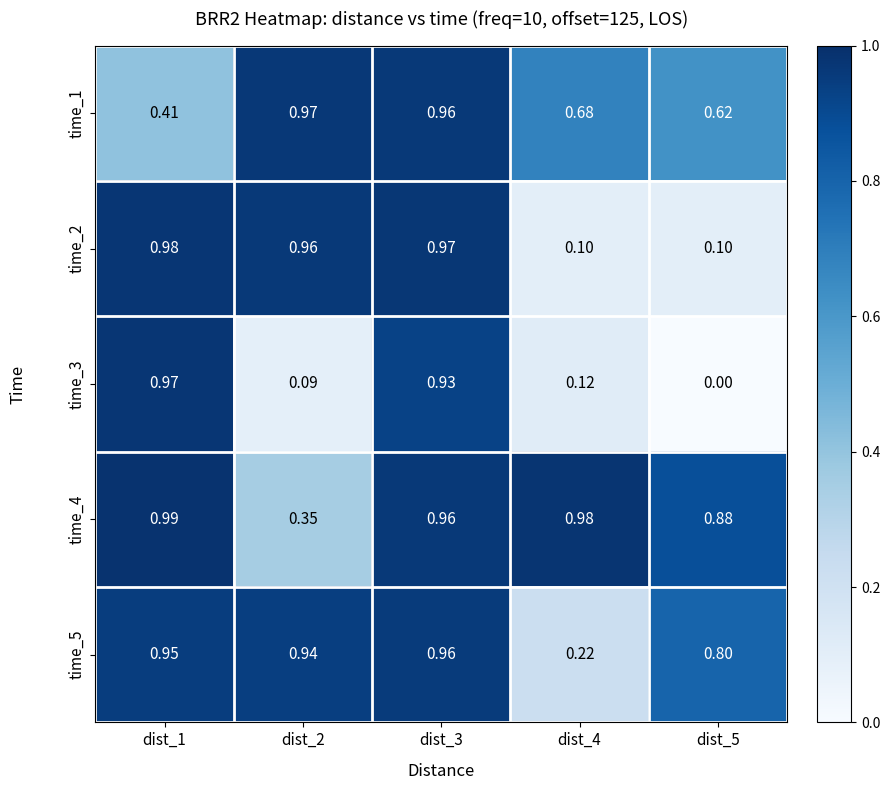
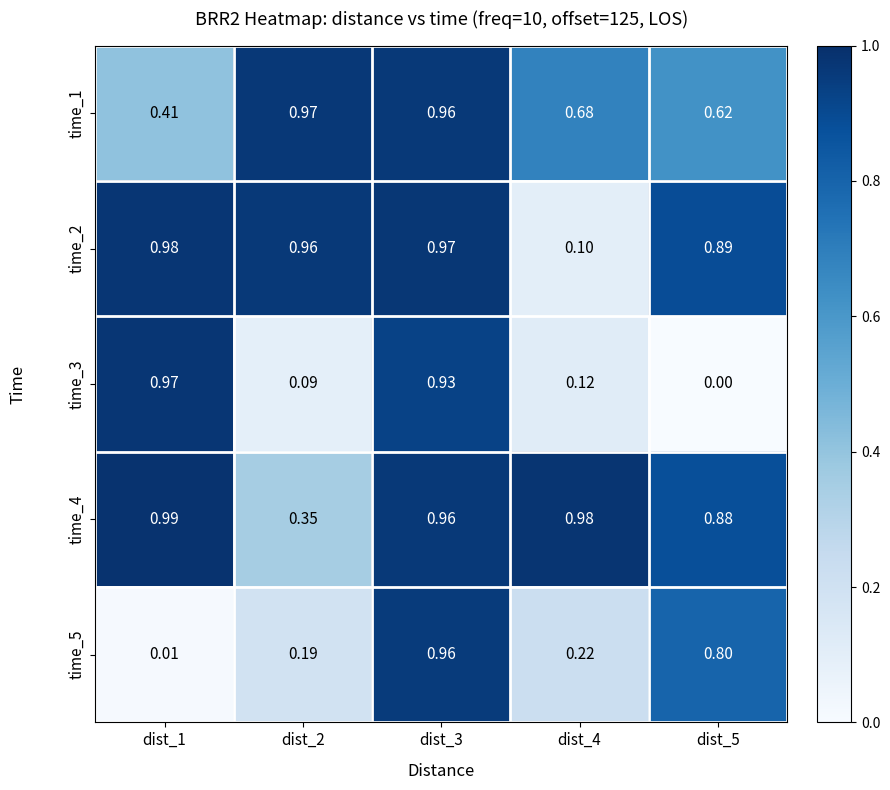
  {
    "time_1": {
      "dist_1": 0.41,
      "dist_2": 0.97,
      "dist_3": 0.96,
      "dist_4": 0.68,
      "dist_5": 0.62
    },
    "time_2": {
      "dist_1": 0.98,
      "dist_2": 0.96,
      "dist_3": 0.97,
      "dist_4": 0.10,
-     "dist_5": 0.10
+     "dist_5": 0.89
    },
    "time_3": {
      "dist_1": 0.97,
      "dist_2": 0.09,
      "dist_3": 0.93,
      "dist_4": 0.12,
      "dist_5": 0.00
    },
    "time_4": {
      "dist_1": 0.99,
      "dist_2": 0.35,
      "dist_3": 0.96,
      "dist_4": 0.98,
      "dist_5": 0.88
    },
    "time_5": {
-     "dist_1": 0.95,
-     "dist_2": 0.94,
+     "dist_1": 0.01,
+     "dist_2": 0.19,
      "dist_3": 0.96,
      "dist_4": 0.22,
      "dist_5": 0.80
    }
  }
